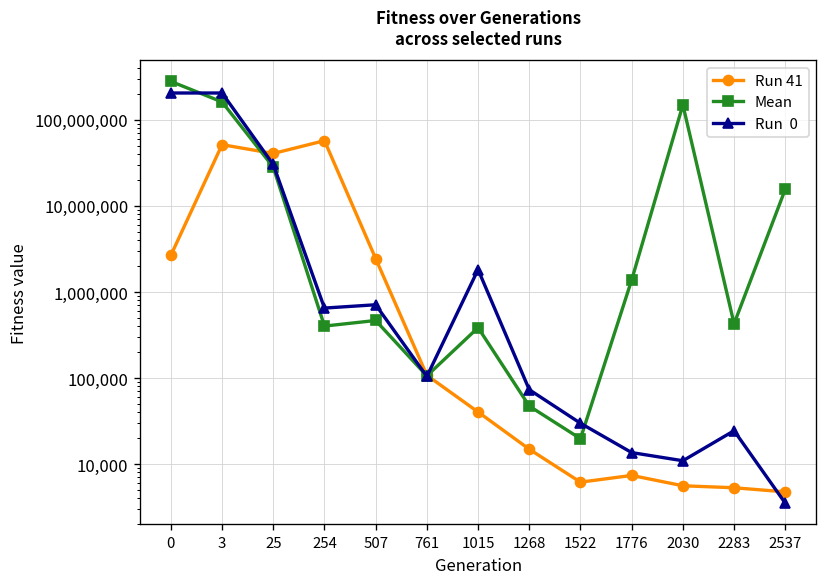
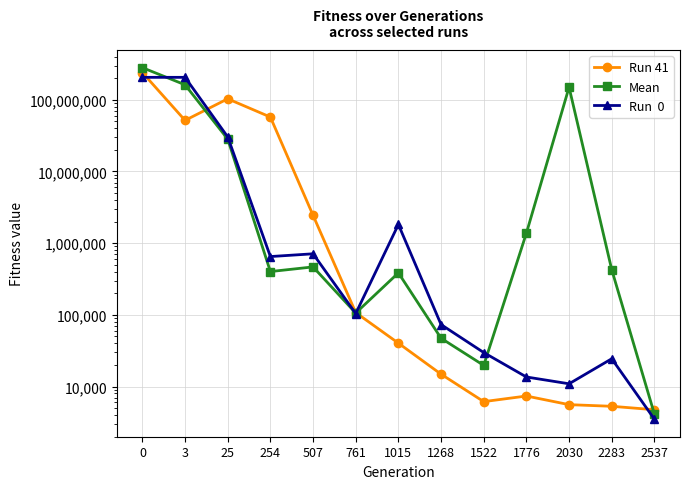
  {
    "Run 41": {
-     "0": "2,700,000",
+     "0": "240,000,000",
      "3": "50,000,000",
-     "25": "40,000,000",
+     "25": "100,000,000",
      "254": "60,000,000",
      "507": "2,400,000",
      "1015": "40,000",
      "1268": "15,000",
      "1522": "6,000",
      "1776": "7,000",
      "2030": "6,000",
      "2283": "5,000",
      "2537": "5,000"
    },
    "Mean": {
      "0": "280,000,000",
      "3": "160,000,000",
      "254": "400,000",
      "507": "500,000",
      "1015": "400,000",
      "1268": "50,000",
      "1522": "20,000",
      "1776": "1,400,000",
      "2030": "150,000,000",
      "2283": "400,000",
-     "2537": "16,000,000"
+     "2537": "4,000"
    },
    "Run 0": {
      "0": "210,000,000",
      "3": "210,000,000",
      "254": "600,000",
      "507": "700,000",
      "1015": "1,800,000",
      "1268": "70,000",
      "1522": "30,000",
      "1776": "14,000",
      "2030": "11,000",
      "2283": "24,000",
      "2537": "4,000"
    }
  }
